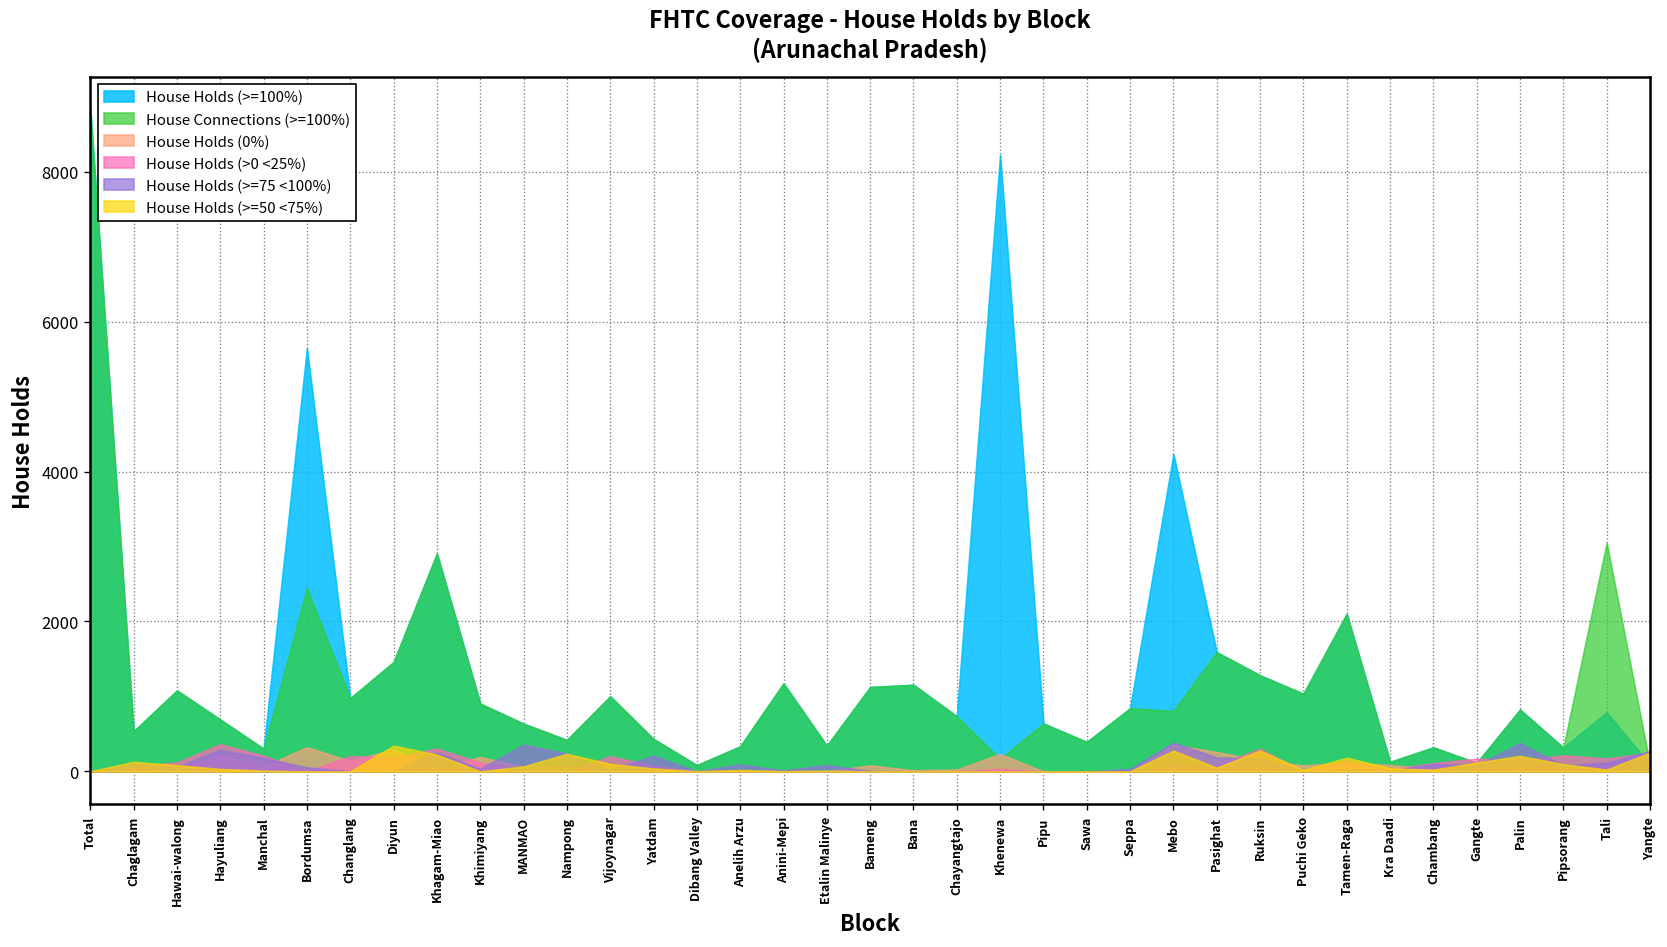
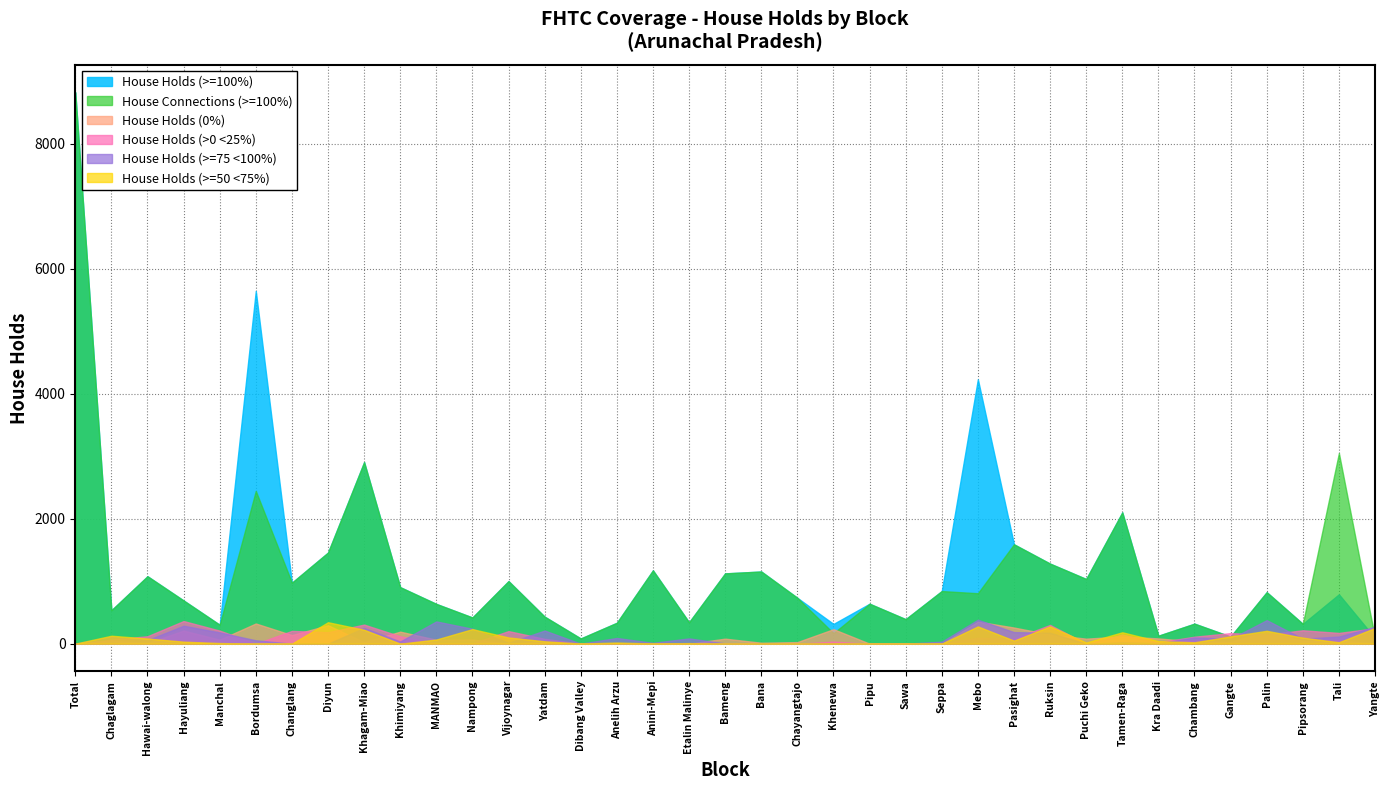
  {
    "House Holds (>=100%)": {
      "Bordumsa": 5600,
-     "Khenewa": 8200,
+     "Khenewa": 300,
      "Mebo": 4200,
      "Tali": 800
    },
    "House Connections (>=100%)": {
      "Bordumsa": 2400,
      "Khenewa": 200,
      "Mebo": 800,
      "Tali": 3100
    },
    "House Holds (0%)": {
      "Hayuliang": 200,
      "Manchal": 100,
      "Bordumsa": 300,
      "Changlang": 100,
      "Diyun": 300,
      "Khimiyang": 200,
      "Nampong": 100,
      "Bameng": 100,
      "Khenewa": 200,
      "Pasighat": 300,
      "Puchi Geko": 100,
      "Kra Daadi": 100,
      "Yangte": 0
    },
    "House Holds (>0 <25%)": {
      "Hayuliang": 400,
      "Changlang": 200,
      "Diyun": 200,
      "Khagam-Miao": 300,
      "Khimiyang": 100,
      "Vijoynagar": 200,
      "Mebo": 100,
      "Gangte": 200,
      "Palin": 100,
      "Pipsorang": 200,
      "Tali": 200
    },
    "House Holds (>=75 <100%)": {
      "Hayuliang": 300,
      "Bordumsa": 100,
      "Diyun": 0,
      "MANMAO": 400,
      "Yatdam": 200,
      "Anelih Arzu": 100,
      "Etalin Malinye": 100,
      "Pasighat": 200,
      "Palin": 400,
      "Tali": 100
    },
    "House Holds (>=50 <75%)": {
      "Diyun": 300,
      "Vijoynagar": 100,
      "Mebo": 300
    }
  }
